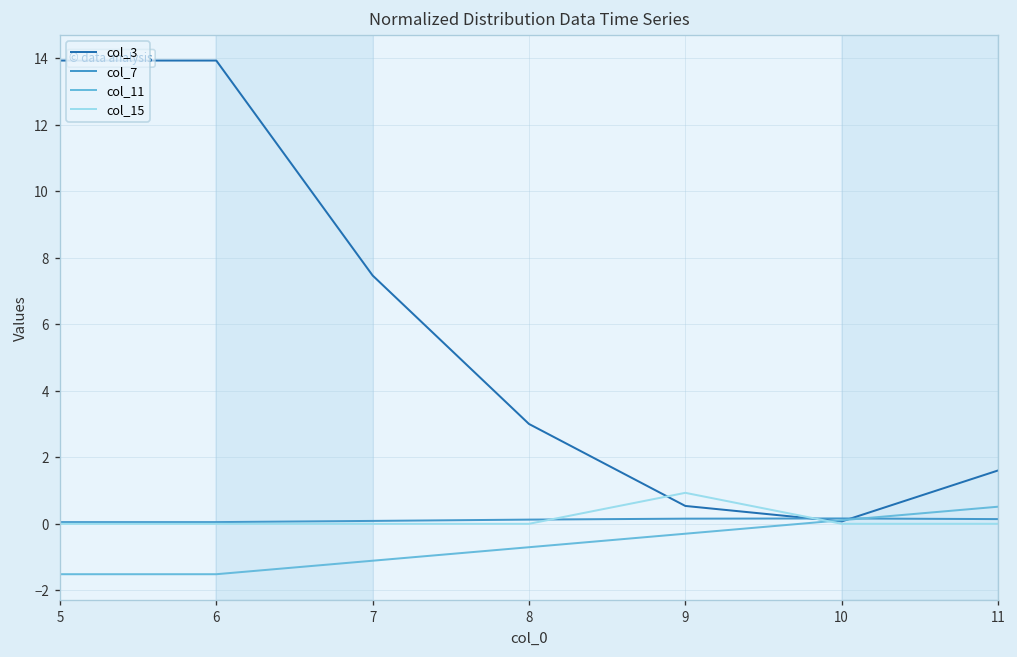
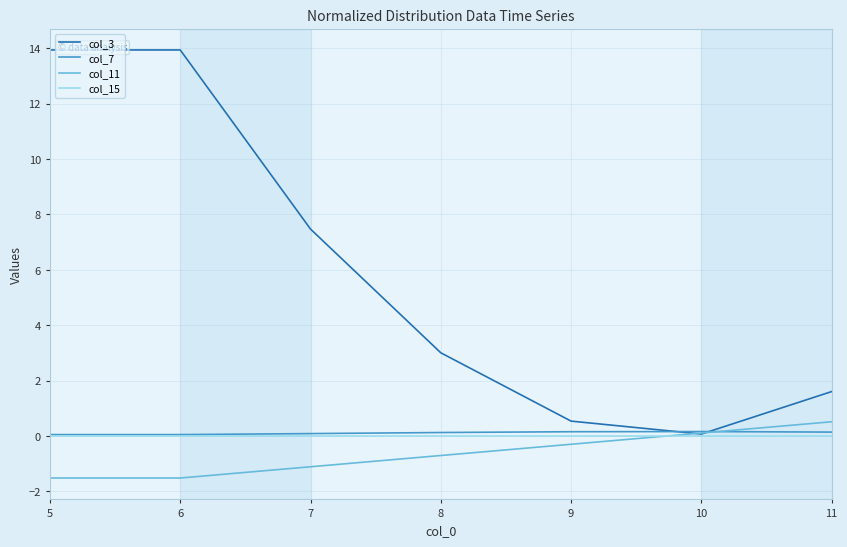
  {
    "col_15": {
      "8": 0.0,
-     "9": 0.9,
+     "9": 0.0,
      "11": 0.0
    }
  }
